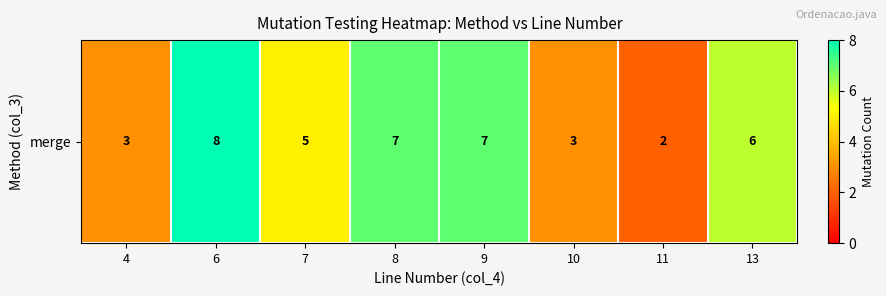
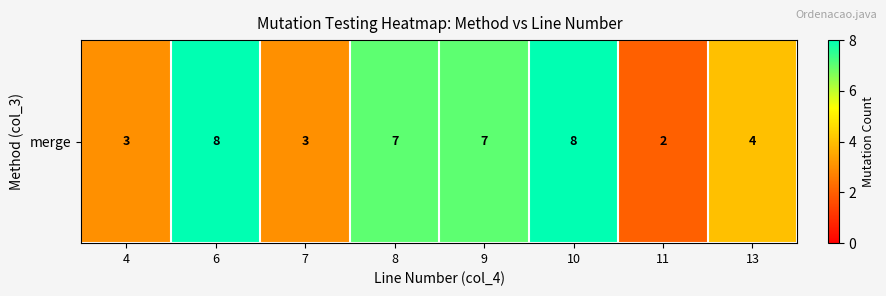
  {
    "merge": {
      "4": 3,
      "6": 8,
-     "7": 5,
+     "7": 3,
      "8": 7,
      "9": 7,
-     "10": 3,
+     "10": 8,
      "11": 2,
-     "13": 6
+     "13": 4
    }
  }
